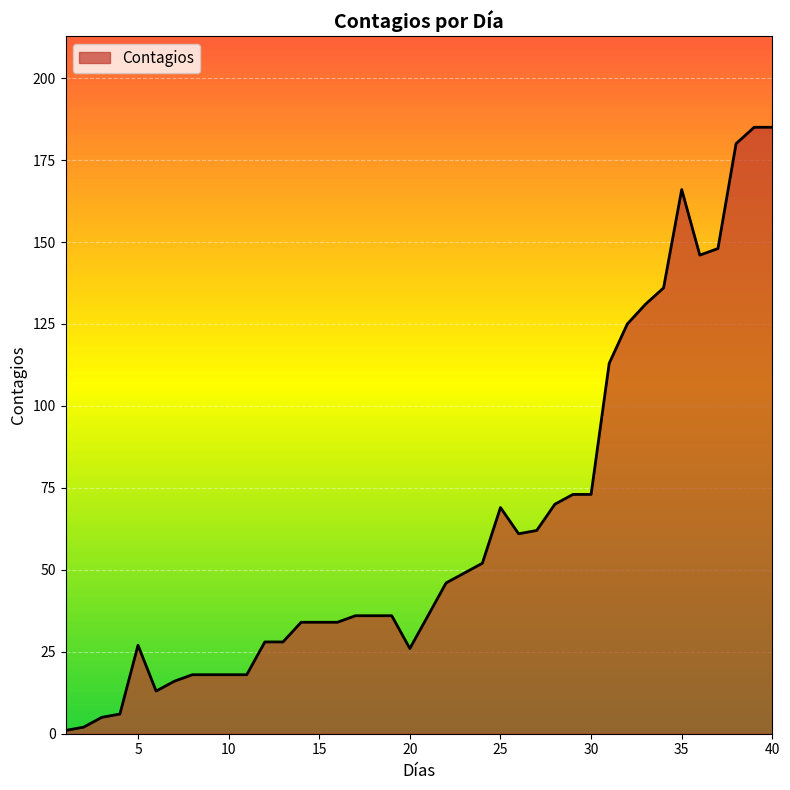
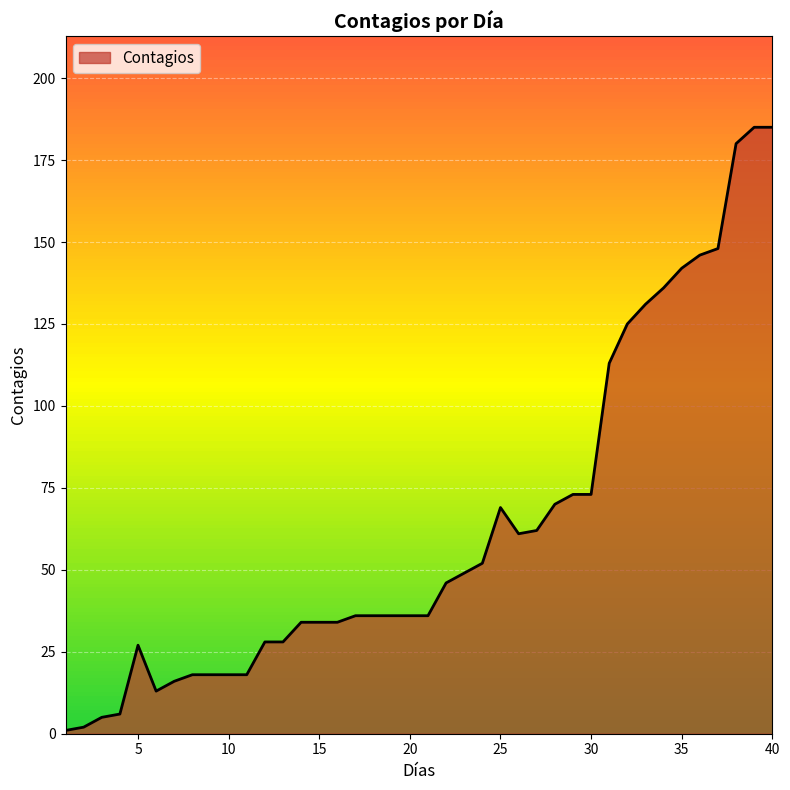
  {
    "5": 27,
    "10": 18,
    "15": 34,
-   "20": 26,
+   "20": 36,
    "25": 69,
    "30": 73,
-   "35": 166,
+   "35": 142,
    "40": 185
  }
